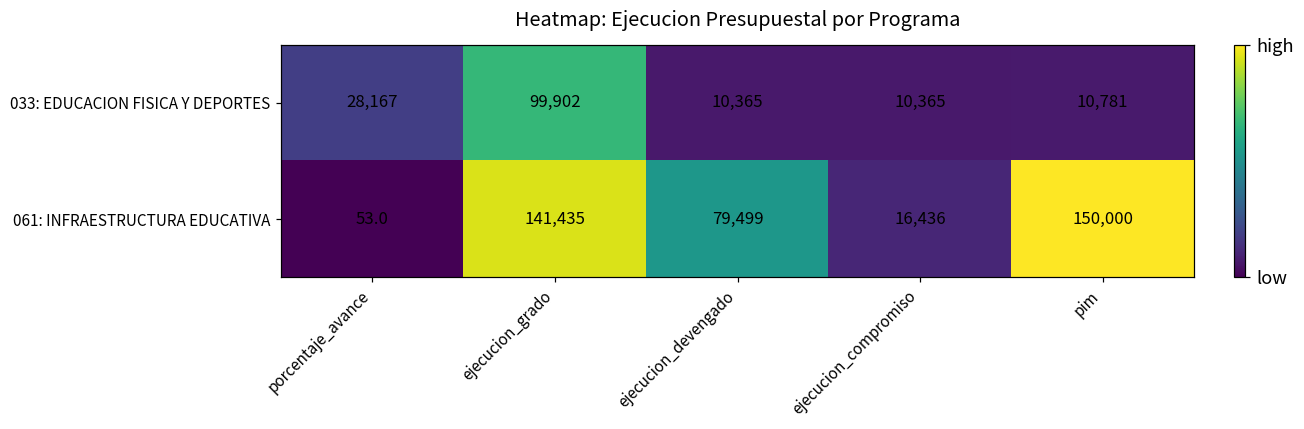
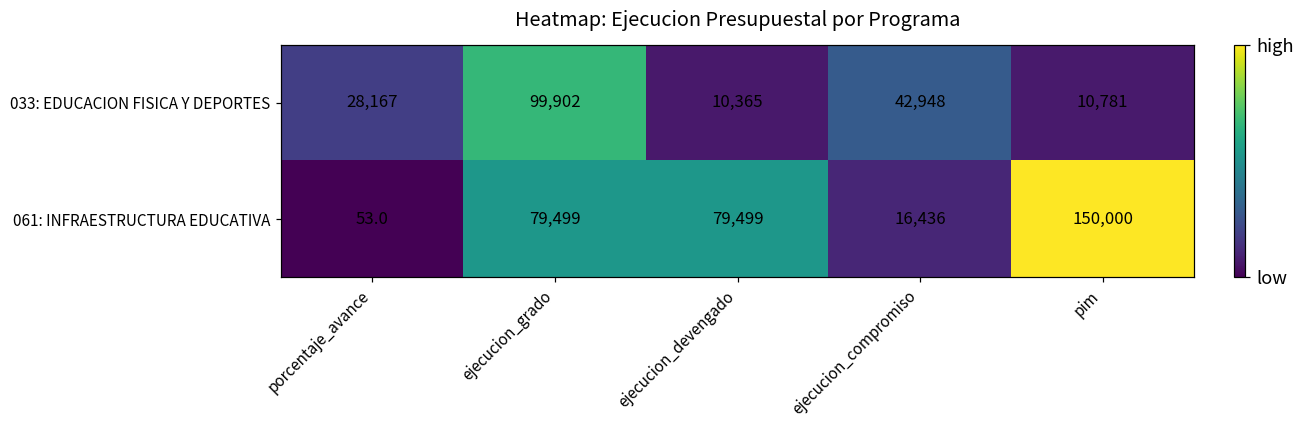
  {
    "033: EDUCACION FISICA Y DEPORTES": {
      "porcentaje_avance": "28,167",
      "ejecucion_grado": "99,902",
      "ejecucion_devengado": "10,365",
-     "ejecucion_compromiso": "10,365",
+     "ejecucion_compromiso": "42,948",
      "pim": "10,781"
    },
    "061: INFRAESTRUCTURA EDUCATIVA": {
      "porcentaje_avance": "53.0",
-     "ejecucion_grado": "141,435",
+     "ejecucion_grado": "79,499",
      "ejecucion_devengado": "79,499",
      "ejecucion_compromiso": "16,436",
      "pim": "150,000"
    }
  }
